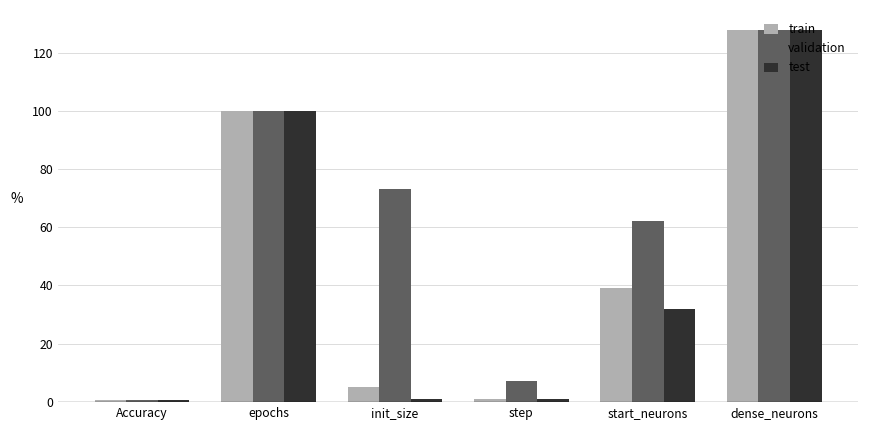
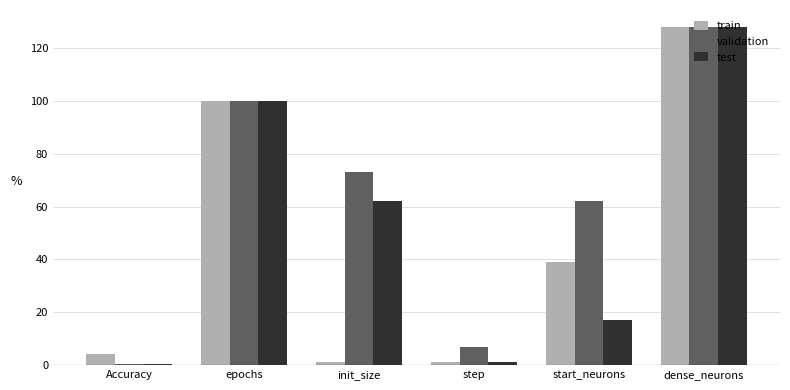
  {
    "train": {
-     "Accuracy": 1,
+     "Accuracy": 4,
      "epochs": 100,
-     "init_size": 5,
+     "init_size": 1,
      "step": 1,
      "start_neurons": 39,
      "dense_neurons": 128
    },
    "validation": {
      "epochs": 100,
      "init_size": 73,
      "step": 7,
      "start_neurons": 62,
      "dense_neurons": 128
    },
    "test": {
      "epochs": 100,
-     "init_size": 1,
+     "init_size": 62,
      "step": 1,
-     "start_neurons": 32,
+     "start_neurons": 17,
      "dense_neurons": 128
    }
  }
